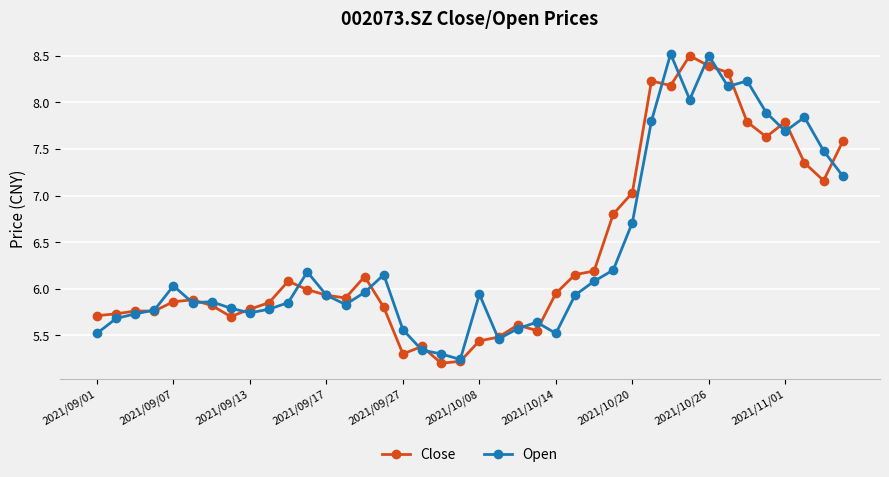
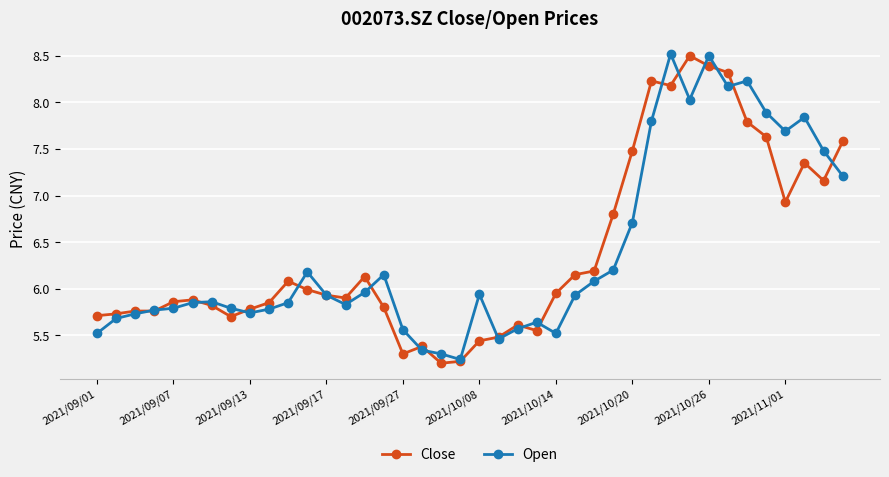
  {
    "Close": {
      "2021/09/01": 5.7,
      "2021/09/07": 5.9,
      "2021/09/13": 5.8,
      "2021/09/27": 5.3,
      "2021/10/08": 5.4,
      "2021/10/14": 6.0,
-     "2021/10/20": 7.0,
+     "2021/10/20": 7.5,
      "2021/10/26": 8.4,
-     "2021/11/01": 7.8
+     "2021/11/01": 6.9
    },
    "Open": {
      "2021/09/01": 5.5,
-     "2021/09/07": 6.0,
+     "2021/09/07": 5.8,
      "2021/09/13": 5.7,
      "2021/09/27": 5.6,
      "2021/10/08": 5.9,
      "2021/10/14": 5.5,
      "2021/10/20": 6.7,
      "2021/10/26": 8.5,
      "2021/11/01": 7.7
    }
  }
